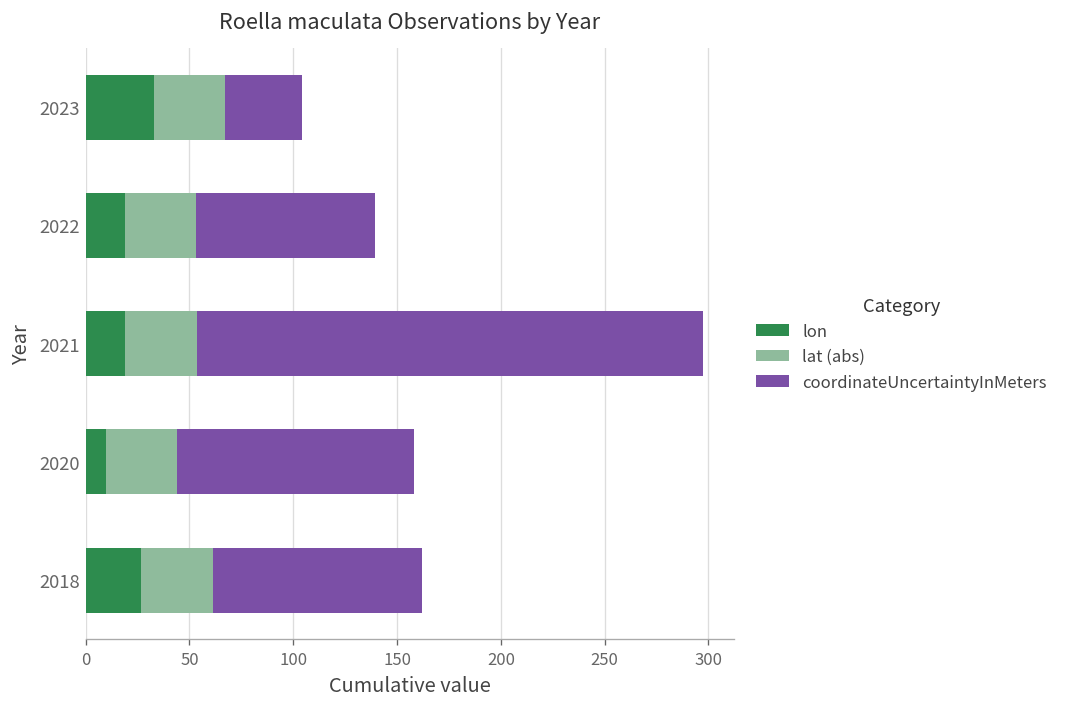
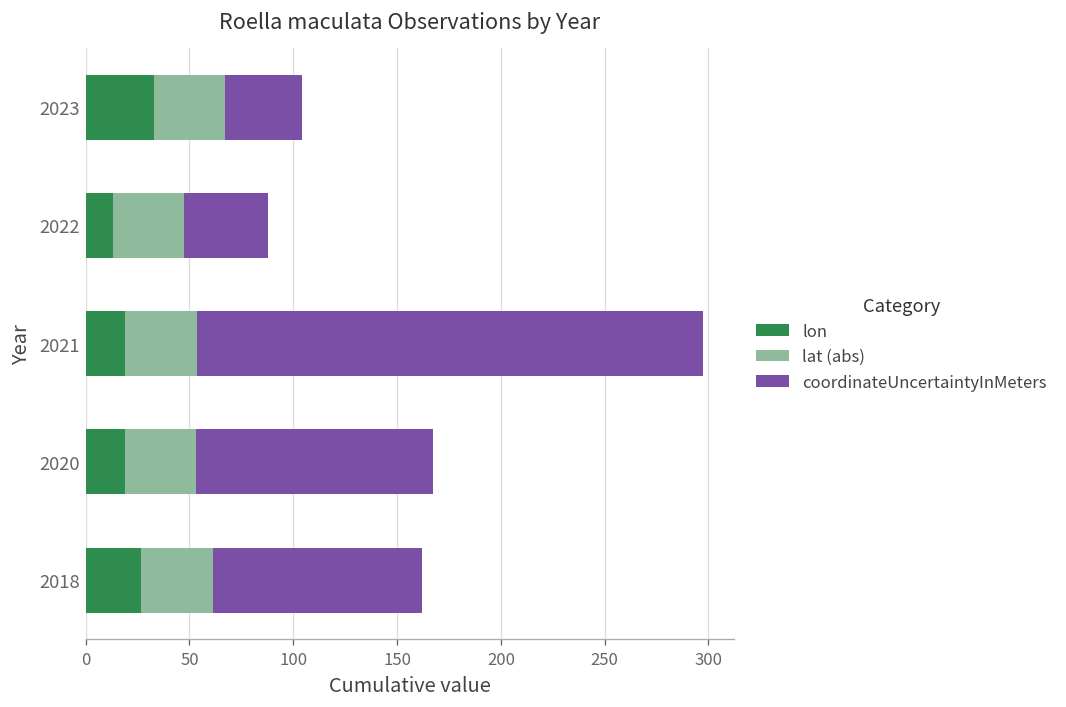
  {
    "lon": {
      "2023": 33,
-     "2022": 19,
+     "2022": 13,
      "2021": 19,
-     "2020": 10,
+     "2020": 19,
      "2018": 27
    },
    "lat (abs)": {
      "2023": 34,
      "2022": 34,
      "2021": 34,
      "2020": 34,
      "2018": 34
    },
    "coordinateUncertaintyInMeters": {
      "2023": 37,
-     "2022": 86,
+     "2022": 41,
      "2021": 244,
      "2020": 114,
      "2018": 101
    }
  }
